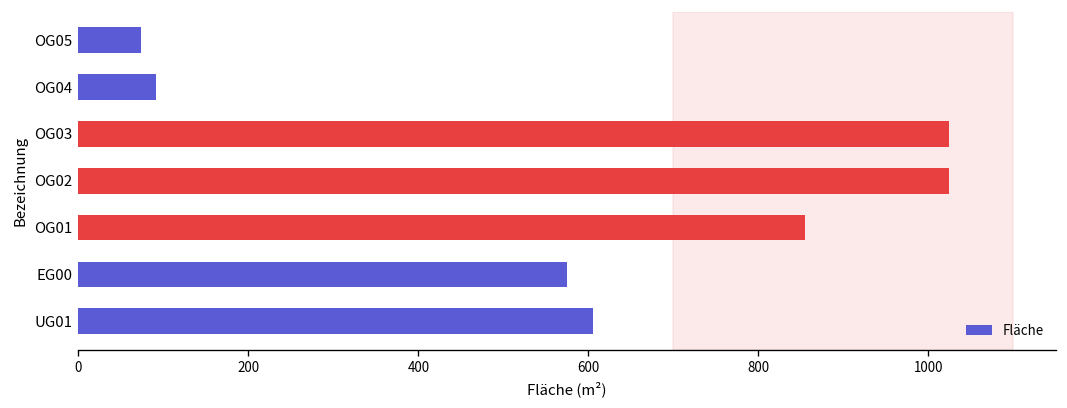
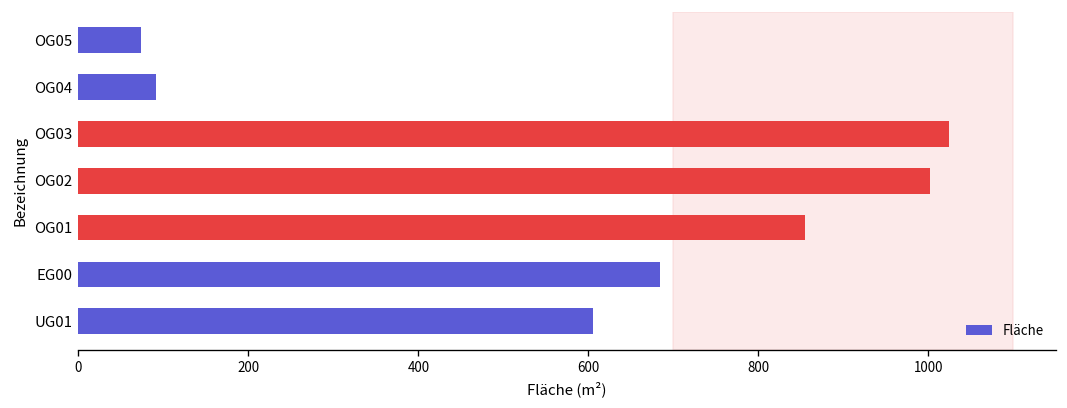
  {
    "OG05": 70,
    "OG04": 90,
    "OG03": 1020,
-   "OG02": 1020,
+   "OG02": 1000,
    "OG01": 850,
-   "EG00": 580,
+   "EG00": 680,
    "UG01": 610
  }
